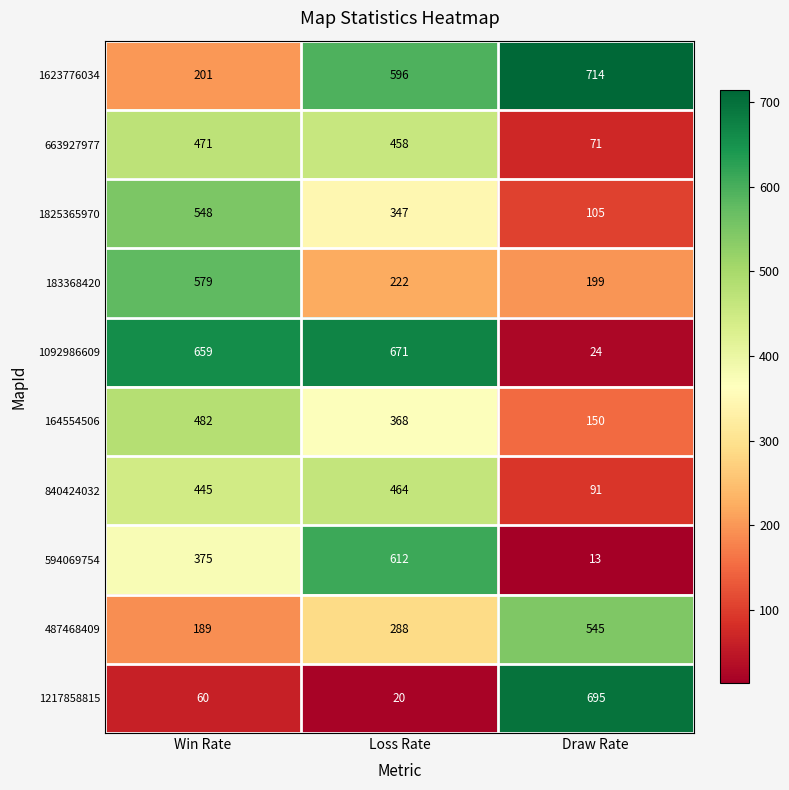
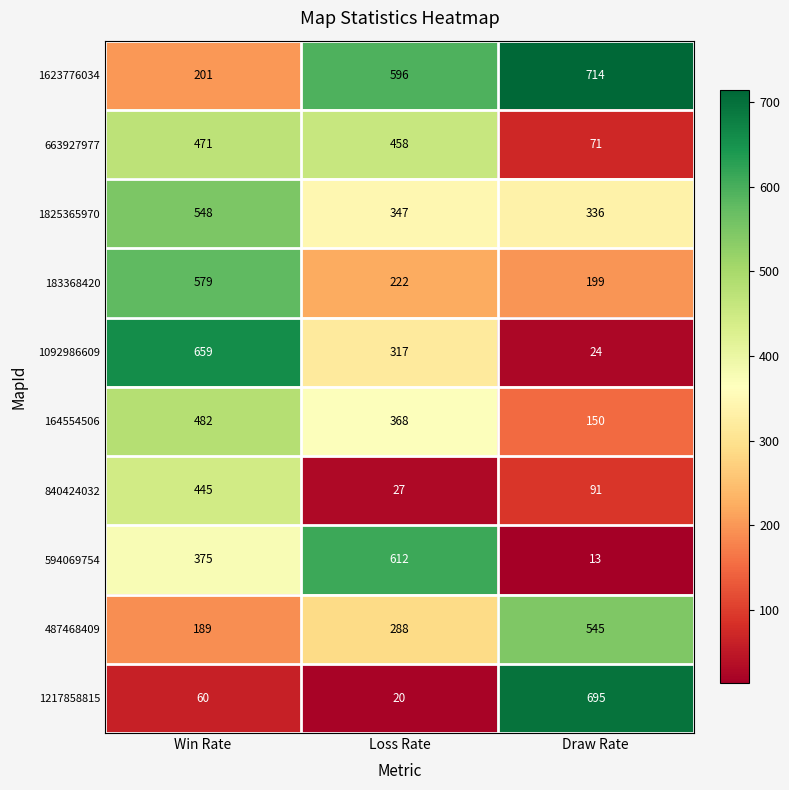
  {
    "1623776034": {
      "Win Rate": 201,
      "Loss Rate": 596,
      "Draw Rate": 714
    },
    "663927977": {
      "Win Rate": 471,
      "Loss Rate": 458,
      "Draw Rate": 71
    },
    "1825365970": {
      "Win Rate": 548,
      "Loss Rate": 347,
-     "Draw Rate": 105
+     "Draw Rate": 336
    },
    "183368420": {
      "Win Rate": 579,
      "Loss Rate": 222,
      "Draw Rate": 199
    },
    "1092986609": {
      "Win Rate": 659,
-     "Loss Rate": 671,
+     "Loss Rate": 317,
      "Draw Rate": 24
    },
    "164554506": {
      "Win Rate": 482,
      "Loss Rate": 368,
      "Draw Rate": 150
    },
    "840424032": {
      "Win Rate": 445,
-     "Loss Rate": 464,
+     "Loss Rate": 27,
      "Draw Rate": 91
    },
    "594069754": {
      "Win Rate": 375,
      "Loss Rate": 612,
      "Draw Rate": 13
    },
    "487468409": {
      "Win Rate": 189,
      "Loss Rate": 288,
      "Draw Rate": 545
    },
    "1217858815": {
      "Win Rate": 60,
      "Loss Rate": 20,
      "Draw Rate": 695
    }
  }
